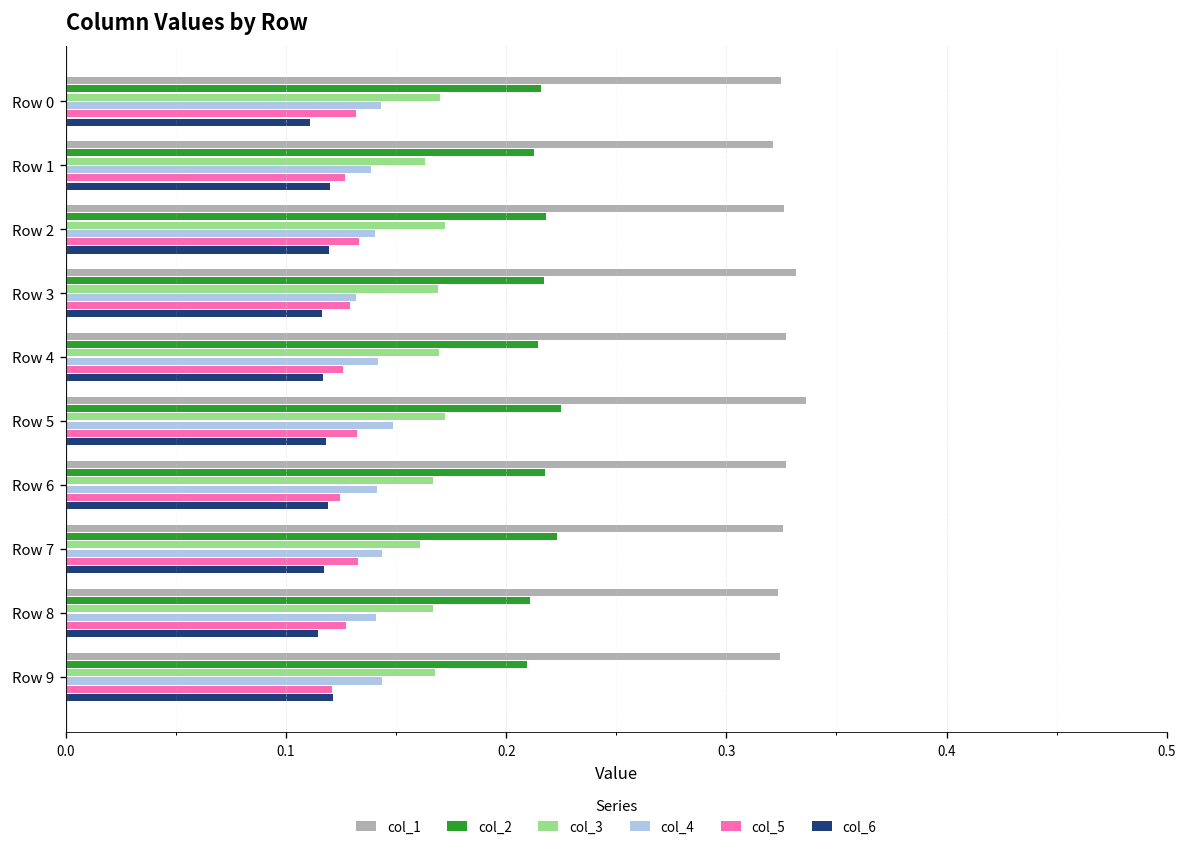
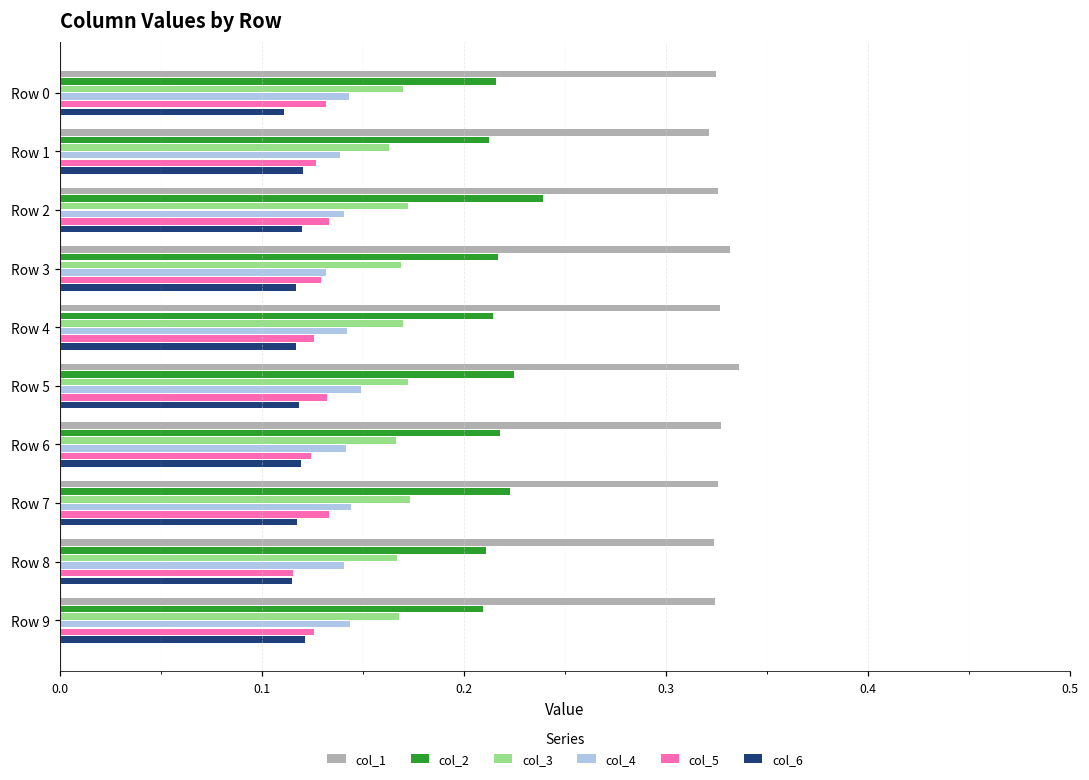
  {
    "col_1": {
      "Row 0": 0.325,
      "Row 1": 0.321,
      "Row 2": 0.326,
      "Row 3": 0.332,
      "Row 4": 0.327,
      "Row 5": 0.336,
      "Row 6": 0.327,
      "Row 7": 0.326,
      "Row 8": 0.324,
      "Row 9": 0.324
    },
    "col_2": {
      "Row 0": 0.216,
      "Row 1": 0.213,
-     "Row 2": 0.218,
+     "Row 2": 0.239,
      "Row 3": 0.217,
      "Row 4": 0.214,
      "Row 5": 0.225,
      "Row 6": 0.218,
      "Row 7": 0.223,
      "Row 8": 0.211,
      "Row 9": 0.209
    },
    "col_3": {
      "Row 0": 0.170,
      "Row 1": 0.163,
      "Row 2": 0.172,
      "Row 3": 0.169,
      "Row 4": 0.170,
      "Row 5": 0.172,
      "Row 6": 0.167,
-     "Row 7": 0.161,
+     "Row 7": 0.173,
      "Row 8": 0.167,
      "Row 9": 0.168
    },
    "col_4": {
      "Row 0": 0.143,
      "Row 1": 0.139,
      "Row 2": 0.140,
      "Row 3": 0.132,
      "Row 4": 0.142,
      "Row 5": 0.149,
      "Row 6": 0.141,
      "Row 7": 0.144,
      "Row 8": 0.141,
      "Row 9": 0.143
    },
    "col_5": {
      "Row 0": 0.132,
      "Row 1": 0.127,
      "Row 2": 0.133,
      "Row 3": 0.129,
      "Row 4": 0.126,
      "Row 5": 0.132,
      "Row 6": 0.124,
      "Row 7": 0.133,
-     "Row 8": 0.127,
-     "Row 9": 0.121
+     "Row 8": 0.116,
+     "Row 9": 0.126
    },
    "col_6": {
      "Row 0": 0.111,
      "Row 1": 0.120,
      "Row 2": 0.120,
      "Row 3": 0.117,
      "Row 4": 0.117,
      "Row 5": 0.118,
      "Row 6": 0.119,
      "Row 7": 0.117,
      "Row 8": 0.115,
      "Row 9": 0.121
    }
  }
